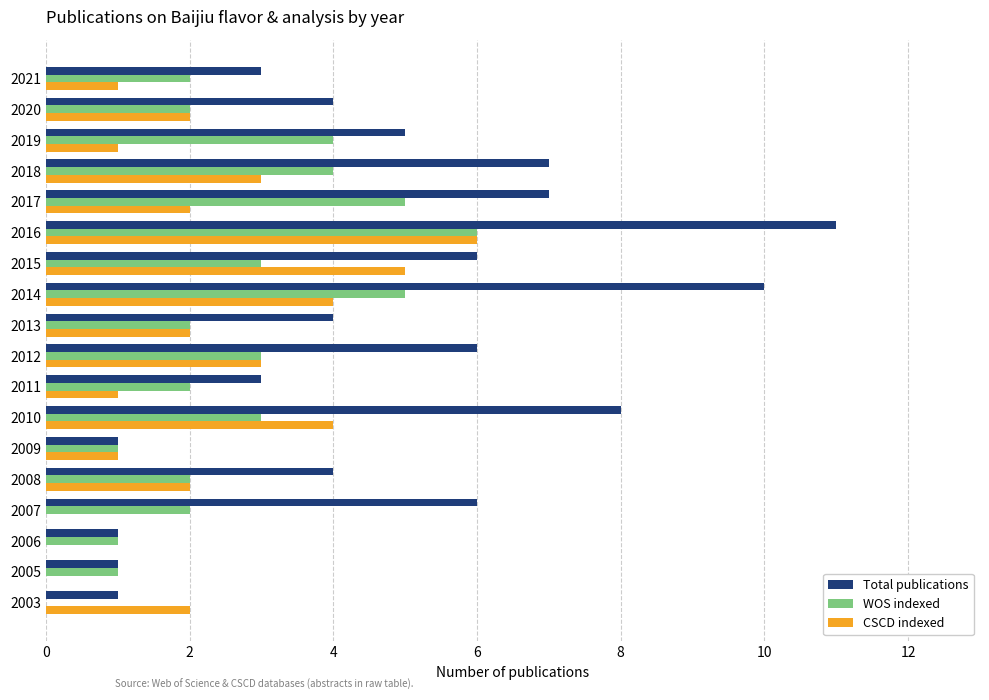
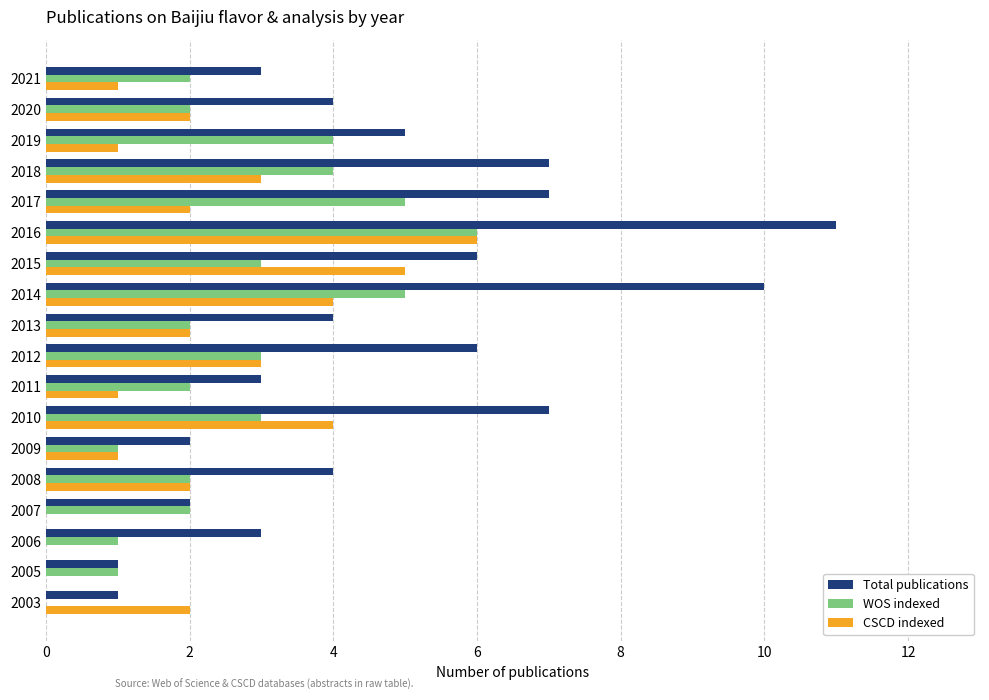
  {
    "Total publications": {
      "2021": 3,
      "2020": 4,
      "2019": 5,
      "2018": 7,
      "2017": 7,
      "2016": 11,
      "2015": 6,
      "2014": 10,
      "2013": 4,
      "2012": 6,
      "2011": 3,
-     "2010": 8,
-     "2009": 1,
+     "2010": 7,
+     "2009": 2,
      "2008": 4,
-     "2007": 6,
-     "2006": 1,
+     "2007": 2,
+     "2006": 3,
      "2005": 1,
      "2003": 1
    },
    "WOS indexed": {
      "2021": 2,
      "2020": 2,
      "2019": 4,
      "2018": 4,
      "2017": 5,
      "2016": 6,
      "2015": 3,
      "2014": 5,
      "2013": 2,
      "2012": 3,
      "2011": 2,
      "2010": 3,
      "2009": 1,
      "2008": 2,
      "2007": 2,
      "2006": 1,
      "2005": 1,
      "2003": 0
    },
    "CSCD indexed": {
      "2021": 1,
      "2020": 2,
      "2019": 1,
      "2018": 3,
      "2017": 2,
      "2016": 6,
      "2015": 5,
      "2014": 4,
      "2013": 2,
      "2012": 3,
      "2011": 1,
      "2010": 4,
      "2009": 1,
      "2008": 2,
      "2007": 0,
      "2006": 0,
      "2005": 0,
      "2003": 2
    }
  }
